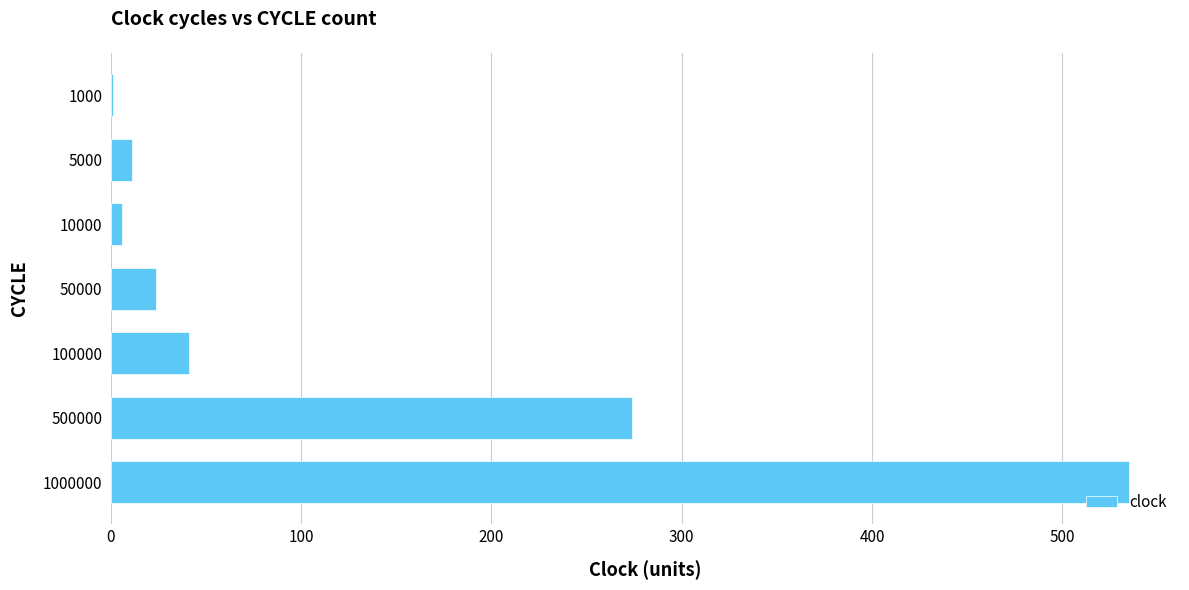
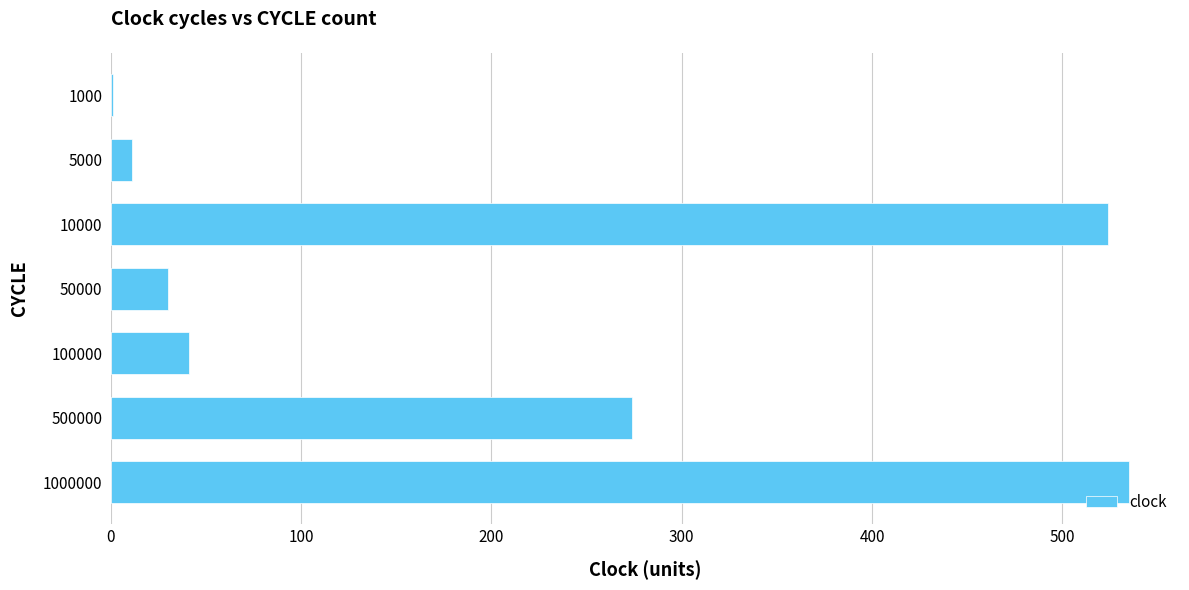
  {
    "5000": 11,
-   "10000": 6,
-   "50000": 24,
+   "10000": 524,
+   "50000": 30,
    "100000": 41,
    "500000": 274,
    "1000000": 535
  }
